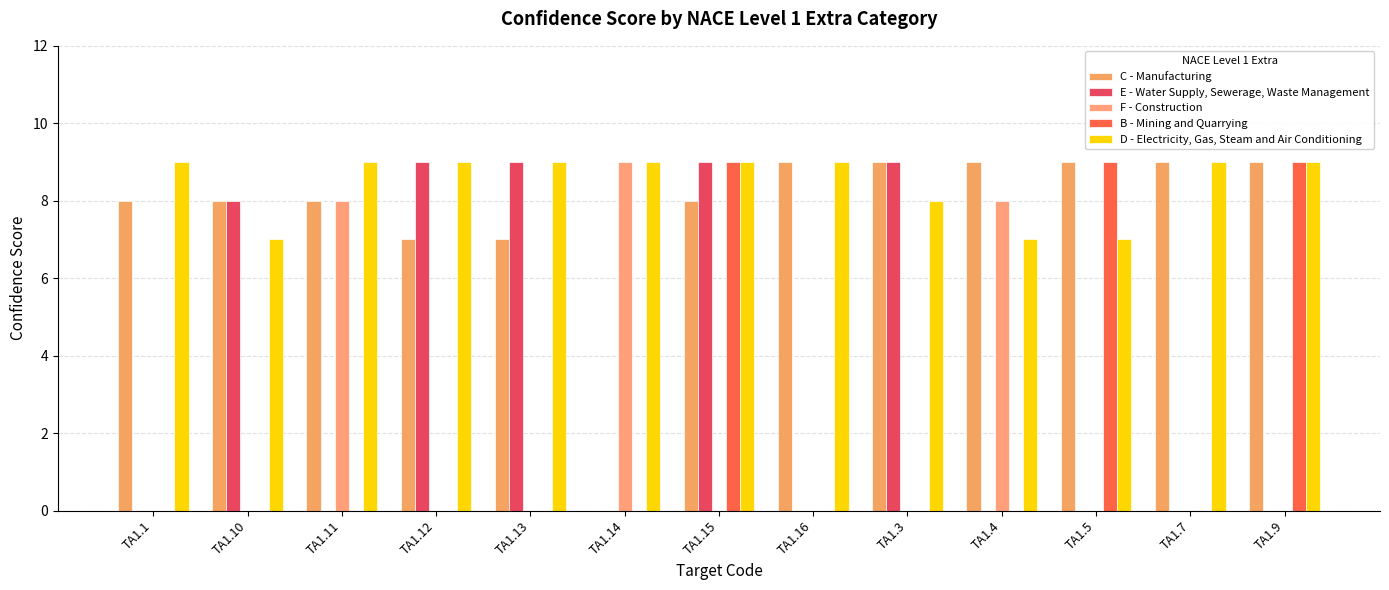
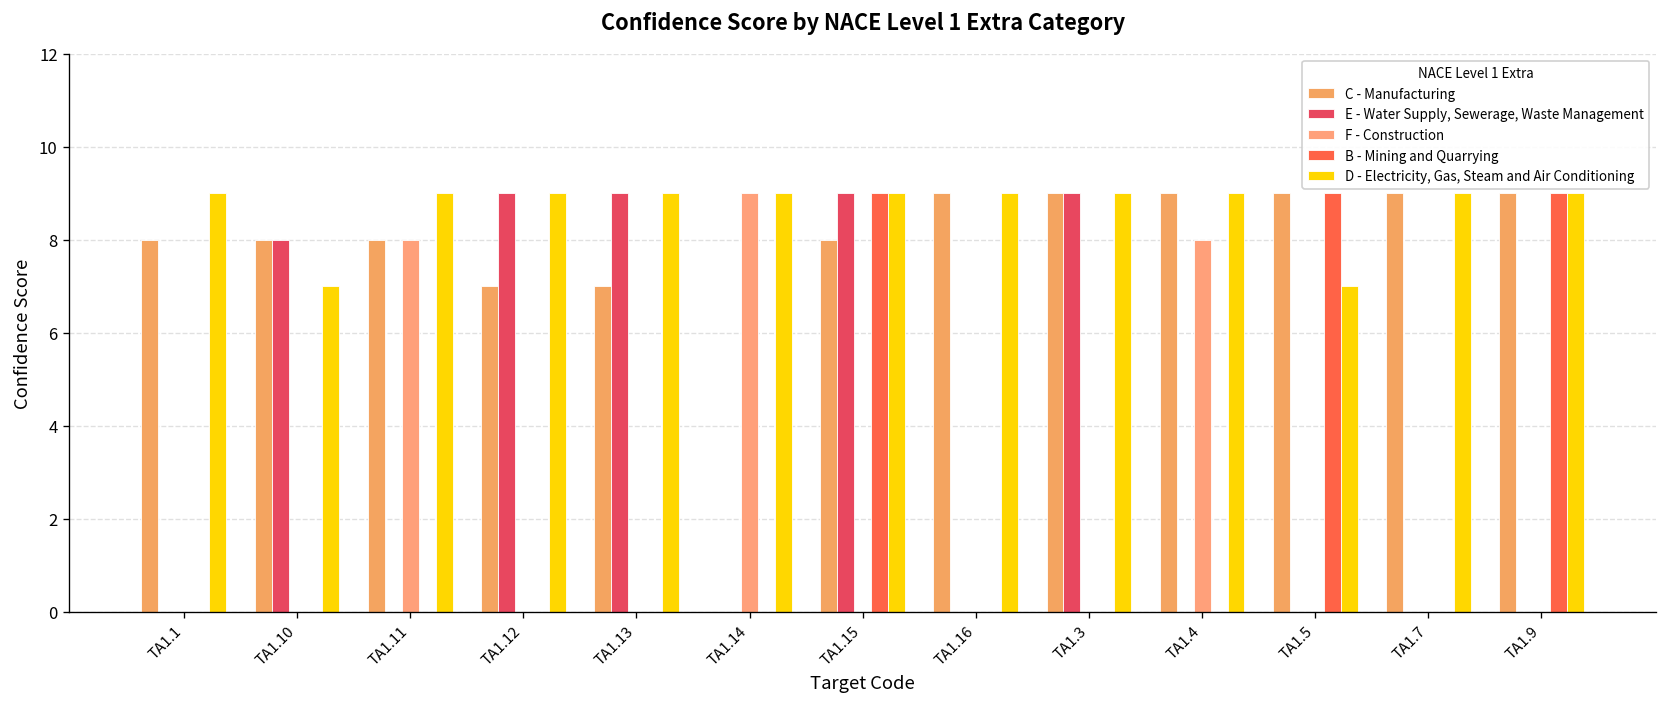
  {
    "D - Electricity, Gas, Steam and Air Conditioning": {
      "TA1.1": 9,
      "TA1.10": 7,
      "TA1.11": 9,
      "TA1.12": 9,
      "TA1.13": 9,
      "TA1.14": 9,
      "TA1.15": 9,
      "TA1.16": 9,
-     "TA1.3": 8,
-     "TA1.4": 7,
+     "TA1.3": 9,
+     "TA1.4": 9,
      "TA1.5": 7,
      "TA1.7": 9,
      "TA1.9": 9
    }
  }
